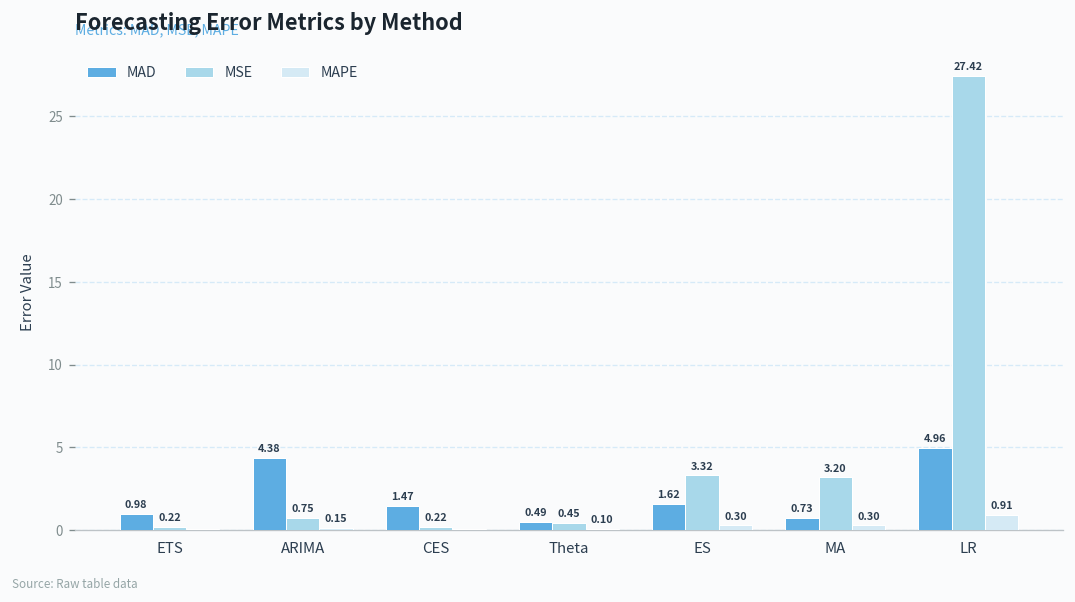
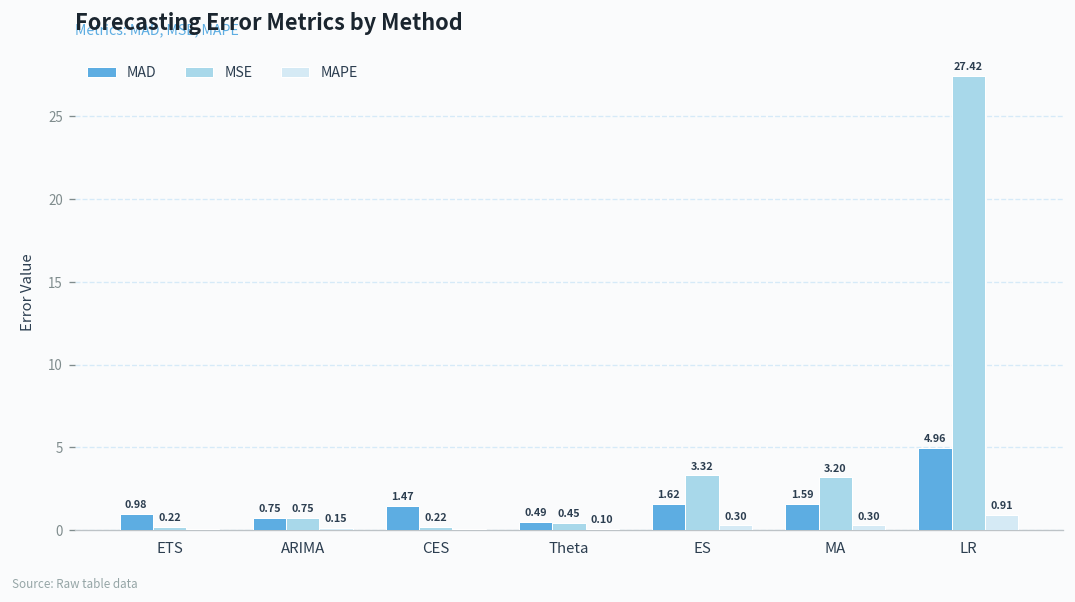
  {
    "MAD": {
      "ETS": 0.98,
-     "ARIMA": 4.38,
+     "ARIMA": 0.75,
      "CES": 1.47,
      "Theta": 0.49,
      "ES": 1.62,
-     "MA": 0.73,
+     "MA": 1.59,
      "LR": 4.96
    }
  }
